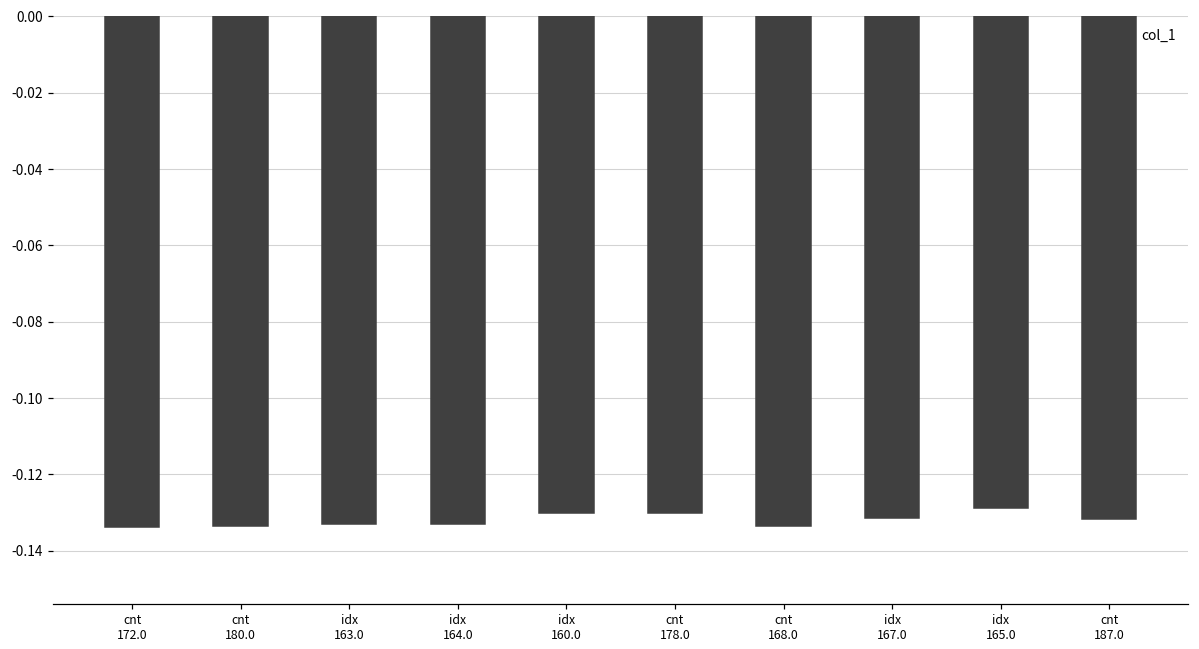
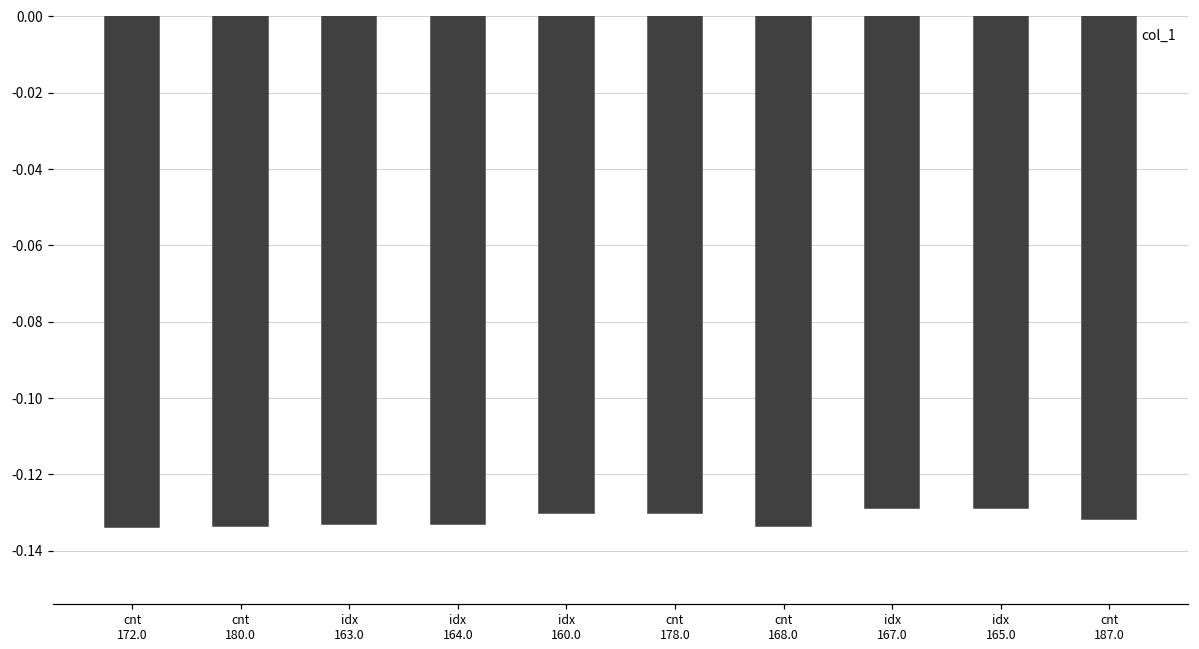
  {
    "cnt 172.0": -0.134,
    "cnt 180.0": -0.133,
    "idx 163.0": -0.133,
    "idx 164.0": -0.133,
    "idx 160.0": -0.130,
    "cnt 178.0": -0.130,
    "cnt 168.0": -0.133,
-   "idx 167.0": -0.131,
+   "idx 167.0": -0.129,
    "idx 165.0": -0.129,
    "cnt 187.0": -0.132
  }
